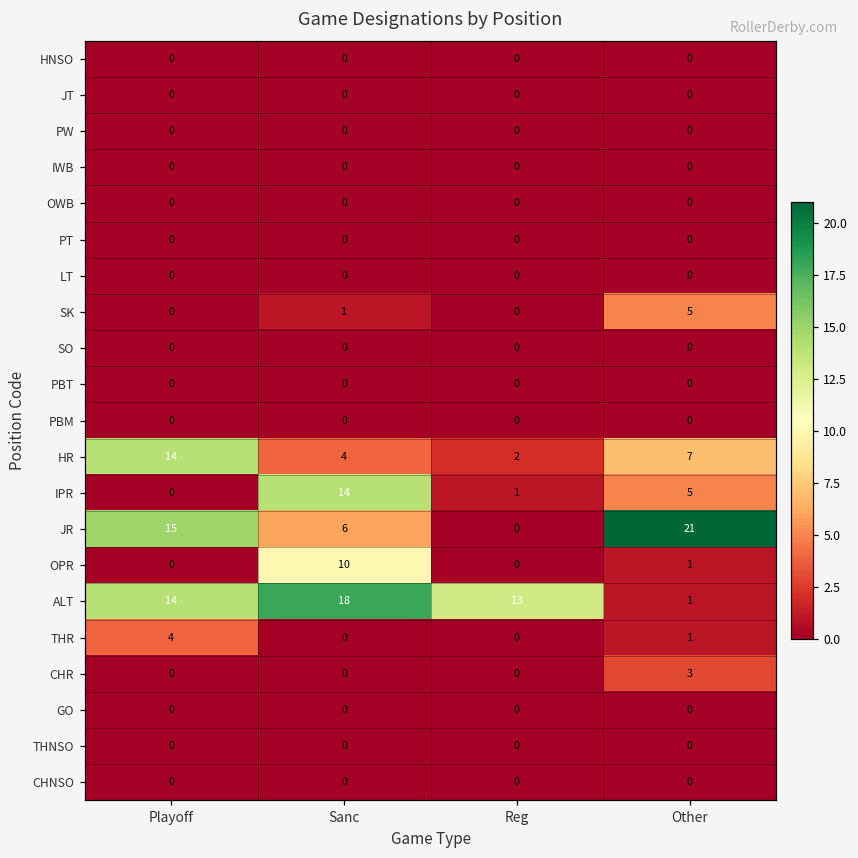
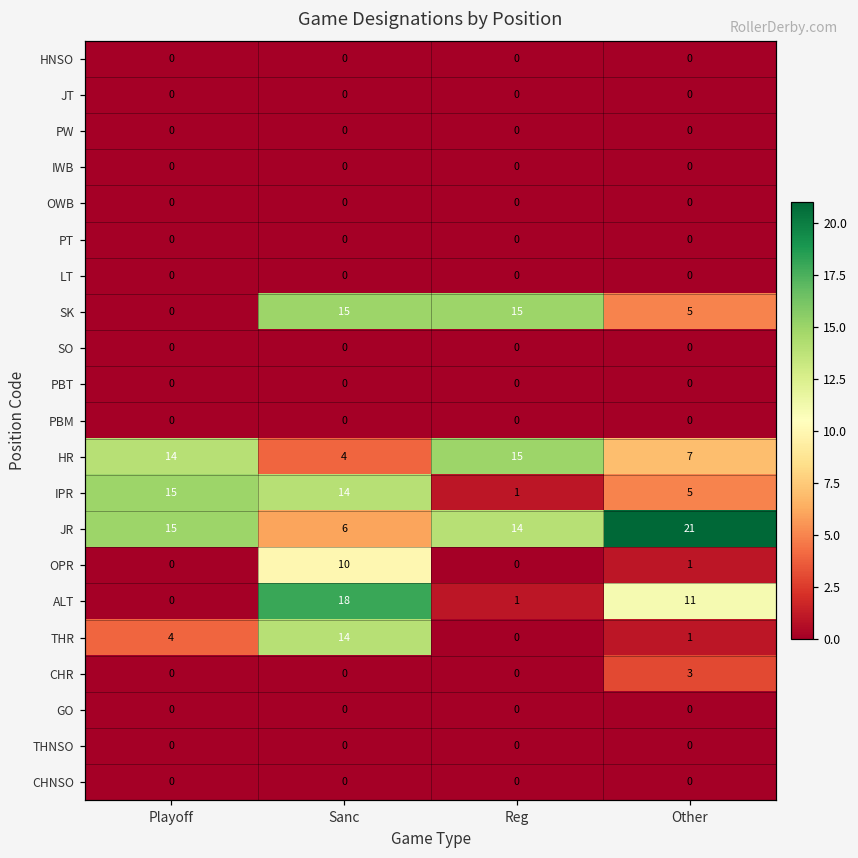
  {
    "HNSO": {
      "Playoff": 0,
      "Sanc": 0,
      "Reg": 0,
      "Other": 0
    },
    "JT": {
      "Playoff": 0,
      "Sanc": 0,
      "Reg": 0,
      "Other": 0
    },
    "PW": {
      "Playoff": 0,
      "Sanc": 0,
      "Reg": 0,
      "Other": 0
    },
    "IWB": {
      "Playoff": 0,
      "Sanc": 0,
      "Reg": 0,
      "Other": 0
    },
    "OWB": {
      "Playoff": 0,
      "Sanc": 0,
      "Reg": 0,
      "Other": 0
    },
    "PT": {
      "Playoff": 0,
      "Sanc": 0,
      "Reg": 0,
      "Other": 0
    },
    "LT": {
      "Playoff": 0,
      "Sanc": 0,
      "Reg": 0,
      "Other": 0
    },
    "SK": {
      "Playoff": 0,
-     "Sanc": 1,
-     "Reg": 0,
+     "Sanc": 15,
+     "Reg": 15,
      "Other": 5
    },
    "SO": {
      "Playoff": 0,
      "Sanc": 0,
      "Reg": 0,
      "Other": 0
    },
    "PBT": {
      "Playoff": 0,
      "Sanc": 0,
      "Reg": 0,
      "Other": 0
    },
    "PBM": {
      "Playoff": 0,
      "Sanc": 0,
      "Reg": 0,
      "Other": 0
    },
    "HR": {
      "Playoff": 14,
      "Sanc": 4,
-     "Reg": 2,
+     "Reg": 15,
      "Other": 7
    },
    "IPR": {
-     "Playoff": 0,
+     "Playoff": 15,
      "Sanc": 14,
      "Reg": 1,
      "Other": 5
    },
    "JR": {
      "Playoff": 15,
      "Sanc": 6,
-     "Reg": 0,
+     "Reg": 14,
      "Other": 21
    },
    "OPR": {
      "Playoff": 0,
      "Sanc": 10,
      "Reg": 0,
      "Other": 1
    },
    "ALT": {
-     "Playoff": 14,
+     "Playoff": 0,
      "Sanc": 18,
-     "Reg": 13,
-     "Other": 1
+     "Reg": 1,
+     "Other": 11
    },
    "THR": {
      "Playoff": 4,
-     "Sanc": 0,
+     "Sanc": 14,
      "Reg": 0,
      "Other": 1
    },
    "CHR": {
      "Playoff": 0,
      "Sanc": 0,
      "Reg": 0,
      "Other": 3
    },
    "GO": {
      "Playoff": 0,
      "Sanc": 0,
      "Reg": 0,
      "Other": 0
    },
    "THNSO": {
      "Playoff": 0,
      "Sanc": 0,
      "Reg": 0,
      "Other": 0
    },
    "CHNSO": {
      "Playoff": 0,
      "Sanc": 0,
      "Reg": 0,
      "Other": 0
    }
  }
